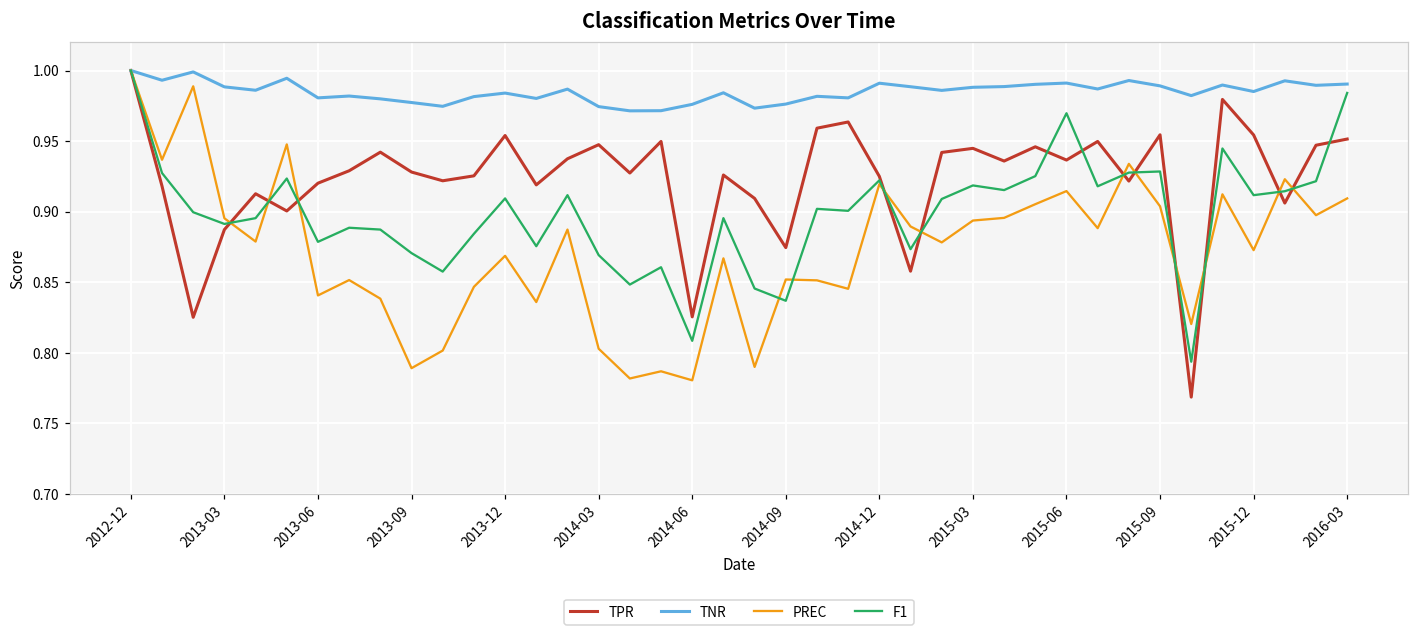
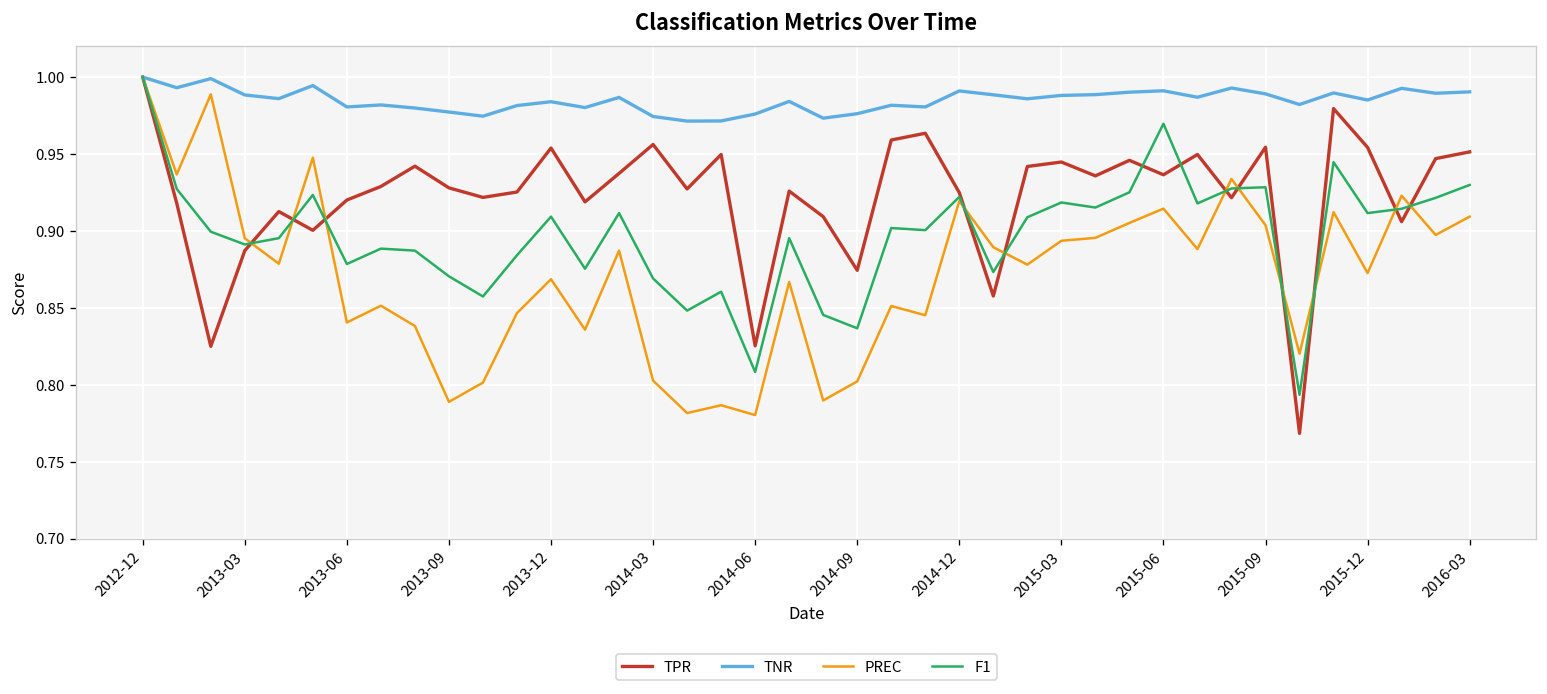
  {
    "TPR": {
      "2013-03": 0.887,
      "2013-06": 0.920,
      "2013-09": 0.928,
      "2013-12": 0.954,
-     "2014-03": 0.947,
+     "2014-03": 0.956,
      "2014-06": 0.825,
      "2014-09": 0.874,
      "2014-12": 0.925,
      "2015-03": 0.945,
      "2015-06": 0.937,
      "2015-09": 0.954,
      "2015-12": 0.954,
      "2016-03": 0.951
    },
    "TNR": {
      "2013-03": 0.988,
      "2013-06": 0.981,
      "2013-09": 0.977,
      "2013-12": 0.984,
      "2014-03": 0.974,
      "2014-06": 0.976,
      "2014-09": 0.976,
      "2014-12": 0.991,
      "2015-03": 0.988,
      "2015-06": 0.991,
      "2015-09": 0.989,
      "2015-12": 0.985,
      "2016-03": 0.990
    },
    "PREC": {
      "2013-03": 0.895,
      "2013-06": 0.841,
      "2013-09": 0.789,
      "2013-12": 0.869,
      "2014-03": 0.803,
      "2014-06": 0.780,
-     "2014-09": 0.852,
+     "2014-09": 0.802,
      "2014-12": 0.919,
      "2015-03": 0.894,
      "2015-06": 0.915,
      "2015-09": 0.904,
      "2015-12": 0.873,
      "2016-03": 0.909
    },
    "F1": {
      "2013-03": 0.891,
      "2013-06": 0.879,
      "2013-09": 0.871,
      "2013-12": 0.909,
      "2014-03": 0.869,
      "2014-06": 0.808,
      "2014-09": 0.837,
      "2014-12": 0.922,
      "2015-03": 0.919,
      "2015-06": 0.970,
      "2015-09": 0.928,
      "2015-12": 0.912,
-     "2016-03": 0.984
+     "2016-03": 0.930
    }
  }
